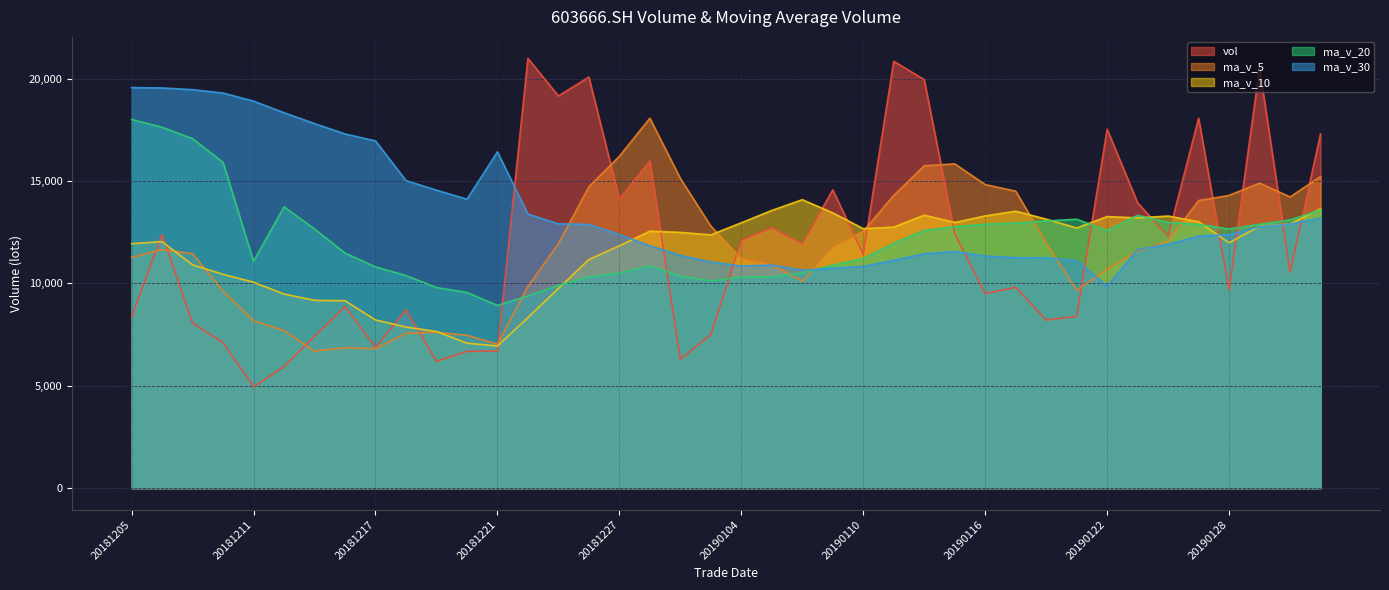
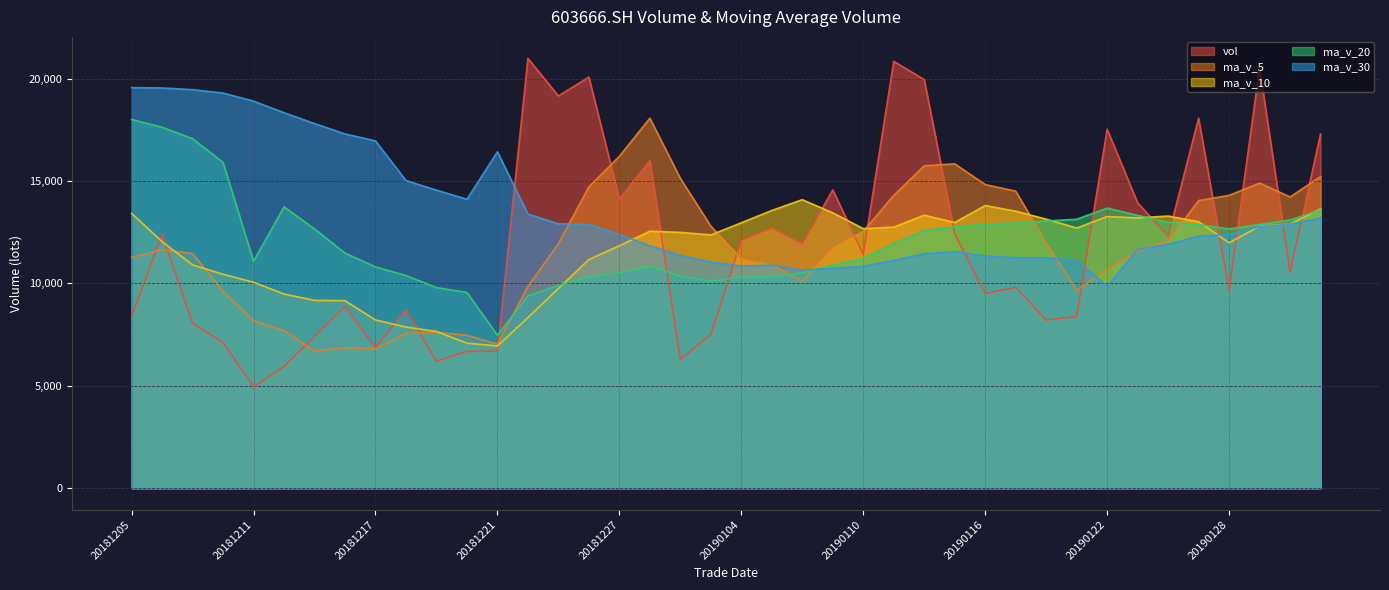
  {
    "ma_v_10": {
-     "20181205": "11,900",
+     "20181205": "13,400",
      "20181211": "10,100",
      "20181217": "8,200",
      "20181227": "11,800",
      "20190104": "13,000",
-     "20190116": "13,300",
+     "20190116": "13,800",
      "20190122": "13,300",
      "20190128": "12,000"
    },
    "ma_v_20": {
      "20181205": "18,000",
      "20181211": "11,100",
      "20181217": "10,800",
-     "20181221": "8,900",
+     "20181221": "7,500",
      "20181227": "10,500",
      "20190104": "10,300",
      "20190110": "11,200",
      "20190116": "12,900",
-     "20190122": "12,600",
+     "20190122": "13,700",
      "20190128": "12,700"
    },
    "ma_v_30": {
      "20181205": "19,600",
      "20181211": "18,900",
      "20181217": "17,000",
      "20181221": "16,400",
      "20181227": "12,400",
      "20190104": "10,900",
      "20190110": "10,800",
      "20190116": "11,300",
      "20190122": "9,900",
      "20190128": "12,400"
    }
  }
